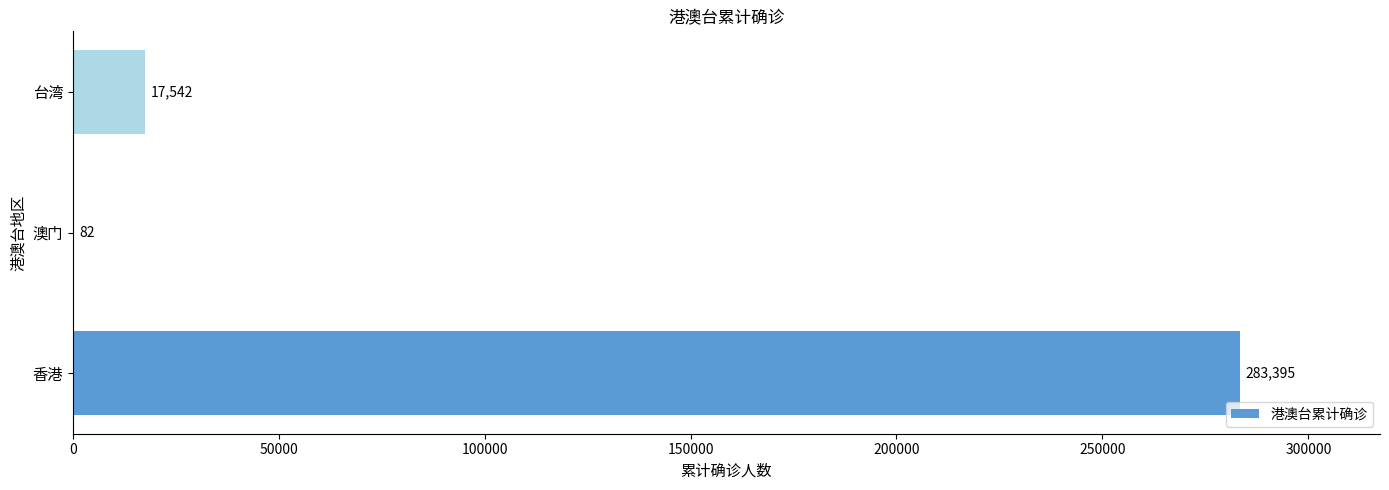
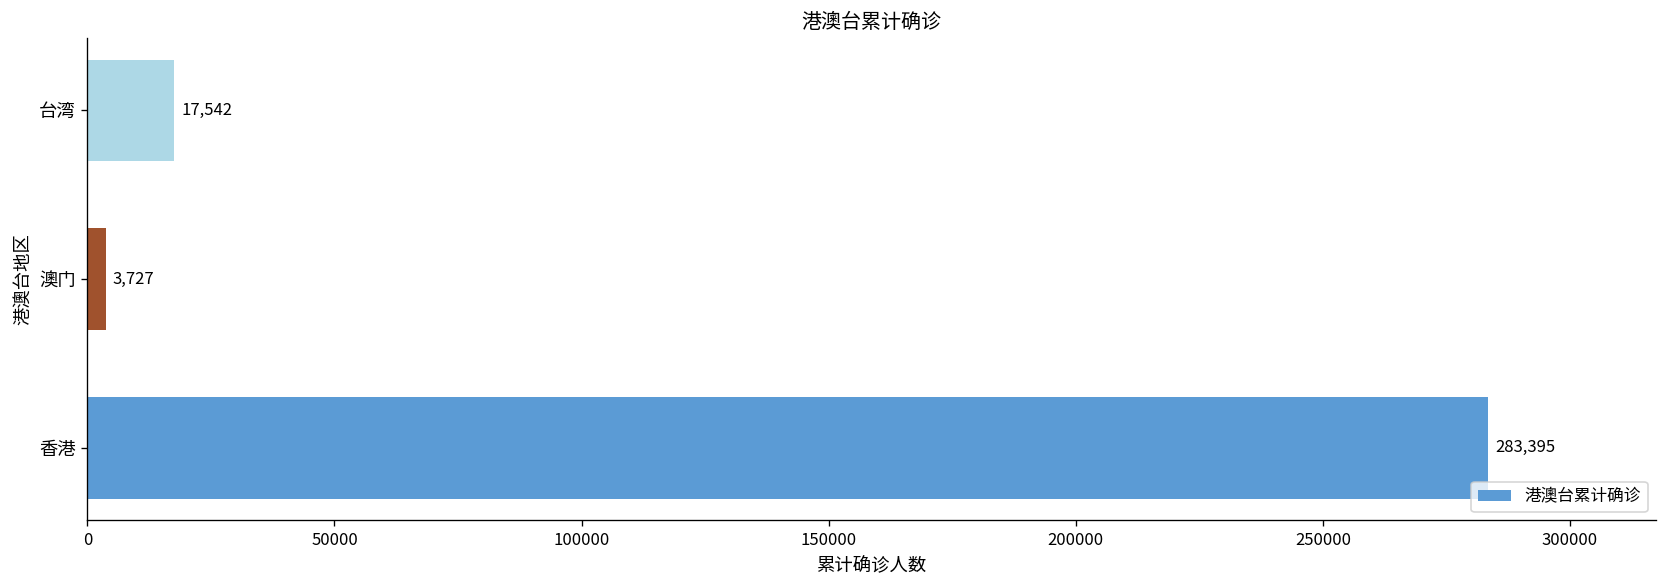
  {
    "台湾": "17,542",
-   "澳门": "82",
+   "澳门": "3,727",
    "香港": "283,395"
  }
